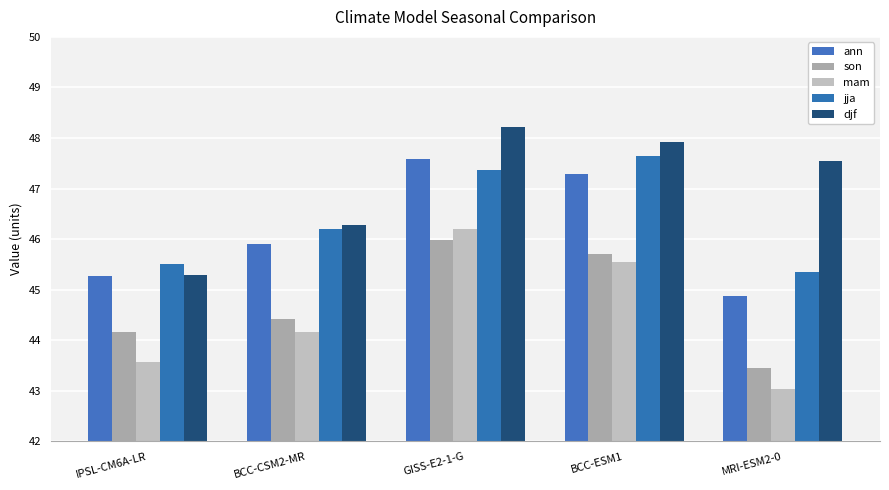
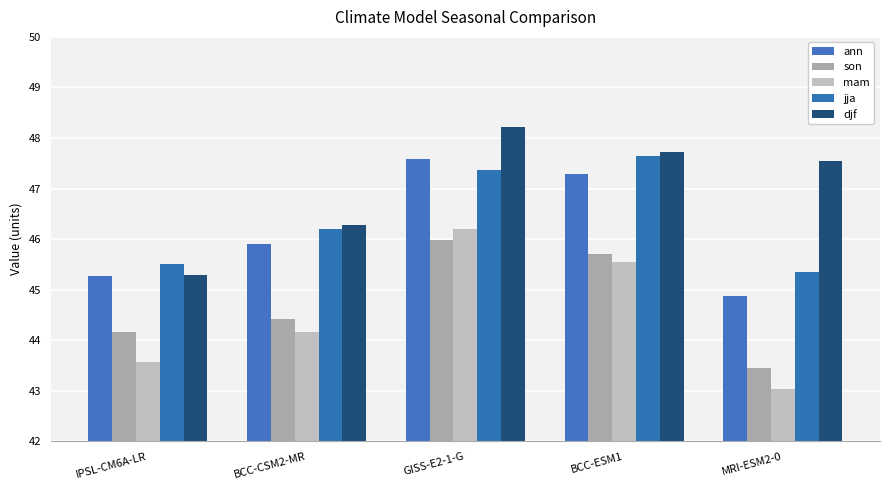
  {
    "djf": {
      "IPSL-CM6A-LR": 45.3,
      "BCC-CSM2-MR": 46.3,
      "GISS-E2-1-G": 48.2,
-     "BCC-ESM1": 47.9,
+     "BCC-ESM1": 47.7,
      "MRI-ESM2-0": 47.6
    }
  }
